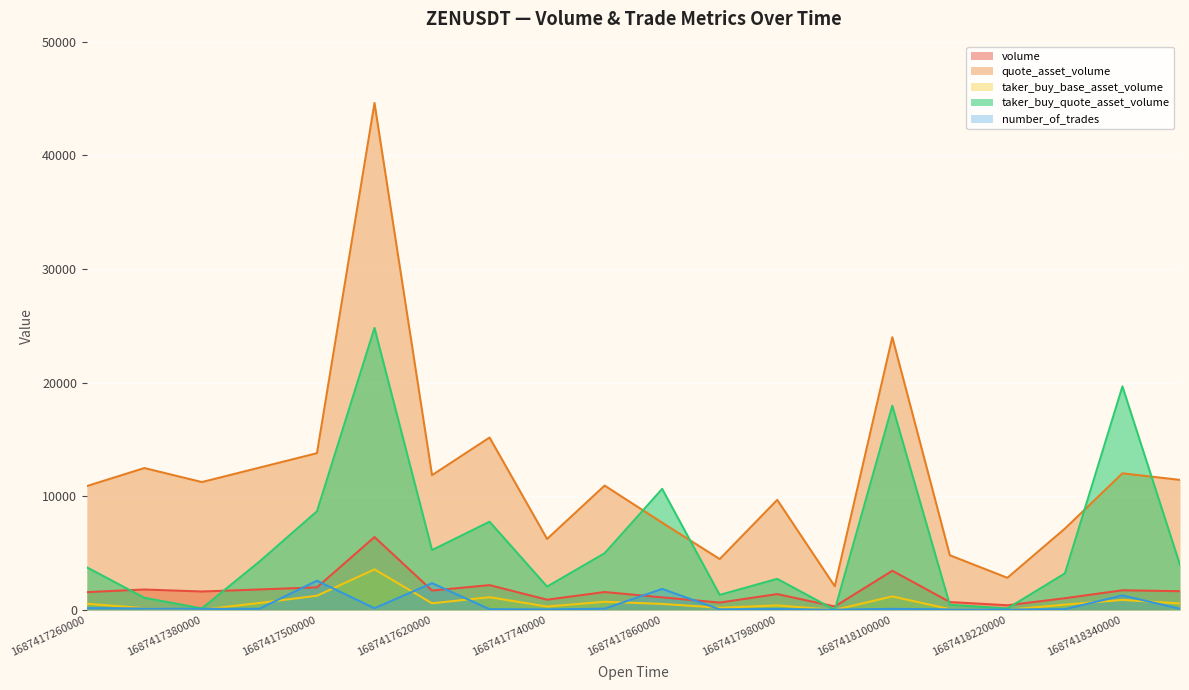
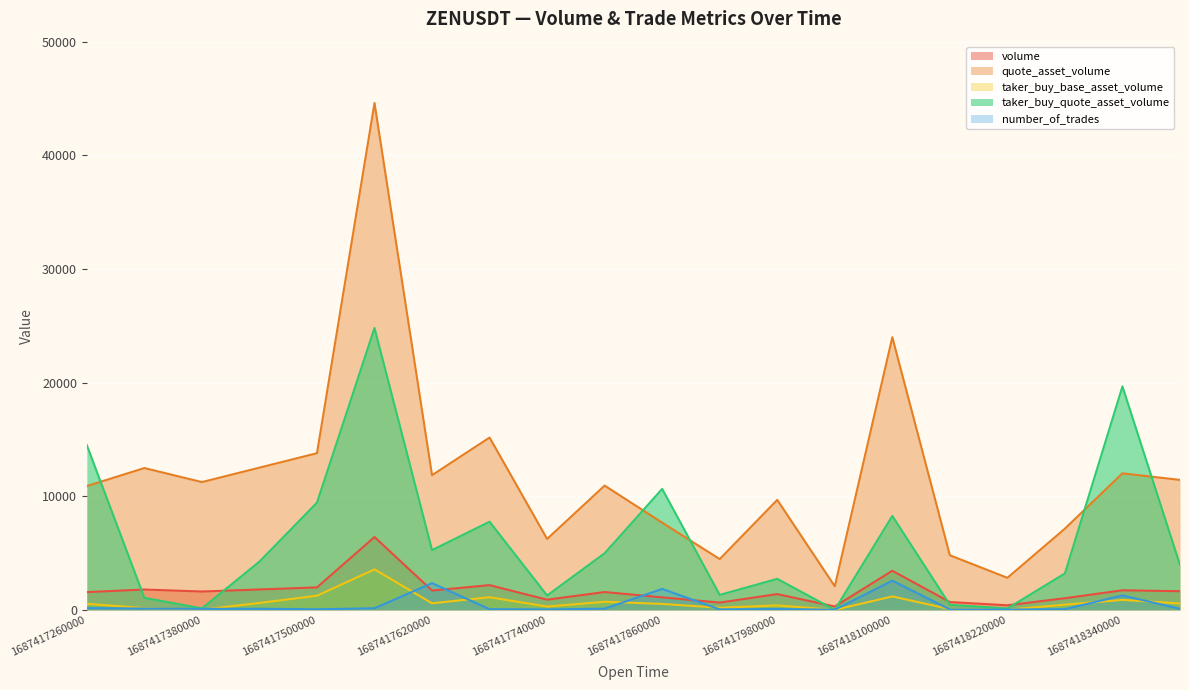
  {
    "taker_buy_quote_asset_volume": {
-     "1687417260000": 3700,
-     "1687417500000": 8700,
+     "1687417260000": 14500,
+     "1687417500000": 9400,
      "1687417620000": 5300,
-     "1687417740000": 2000,
+     "1687417740000": 1300,
      "1687417860000": 10600,
      "1687417980000": 2700,
-     "1687418100000": 18000,
+     "1687418100000": 8300,
      "1687418340000": 19700
    },
    "number_of_trades": {
      "1687417260000": 200,
-     "1687417500000": 2600,
+     "1687417500000": 100,
      "1687417620000": 2400,
      "1687417740000": 0,
      "1687417860000": 1800,
      "1687417980000": 100,
-     "1687418100000": 100,
+     "1687418100000": 2600,
      "1687418340000": 1300
    }
  }
